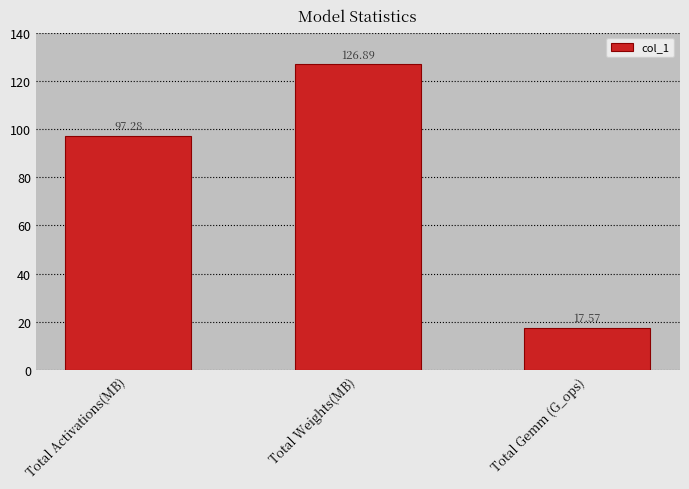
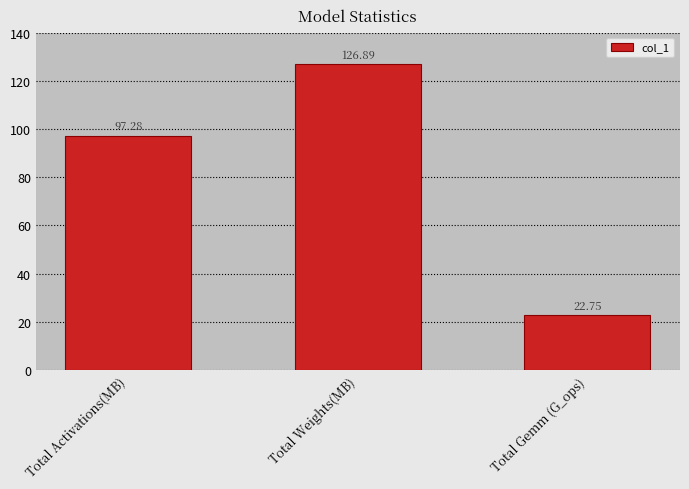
  {
    "Total Activations(MB)": 97.28,
    "Total Weights(MB)": 126.89,
-   "Total Gemm (G_ops)": 17.57
+   "Total Gemm (G_ops)": 22.75
  }
